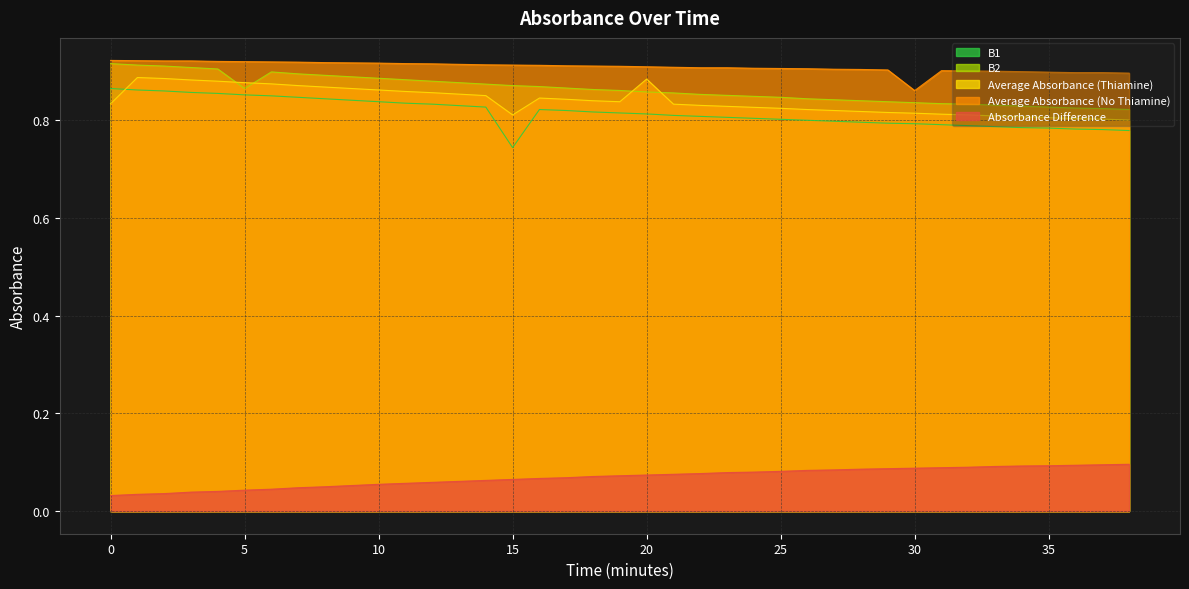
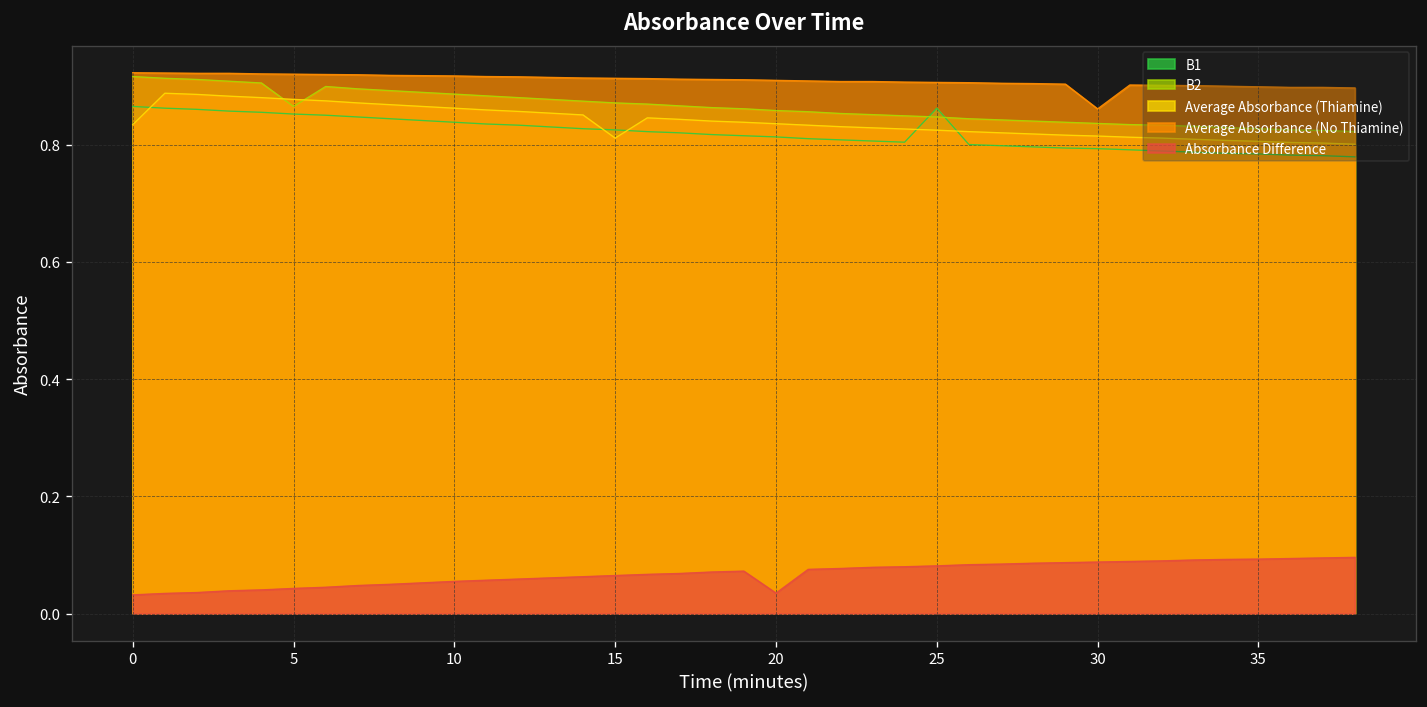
  {
    "B1": {
      "0": 0.87,
      "5": 0.85,
      "10": 0.84,
-     "15": 0.74,
+     "15": 0.83,
      "20": 0.81,
-     "25": 0.80,
+     "25": 0.86,
      "30": 0.79,
      "35": 0.78
    },
    "B2": {
      "0": 0.92,
      "5": 0.87,
      "10": 0.89,
      "15": 0.87,
      "20": 0.86,
      "25": 0.85,
      "30": 0.84
    },
    "Average Absorbance (Thiamine)": {
      "0": 0.83,
      "5": 0.88,
      "10": 0.86,
      "15": 0.81,
-     "20": 0.88,
+     "20": 0.84,
      "25": 0.82,
      "30": 0.81
    },
    "Average Absorbance (No Thiamine)": {
      "0": 0.92,
      "5": 0.92,
      "10": 0.92,
      "15": 0.91,
      "20": 0.91,
      "25": 0.91,
      "30": 0.86
    },
    "Absorbance Difference": {
      "0": 0.03,
      "5": 0.04,
      "10": 0.06,
      "15": 0.07,
-     "20": 0.07,
+     "20": 0.04,
      "25": 0.08,
      "30": 0.09,
      "35": 0.09
    }
  }
